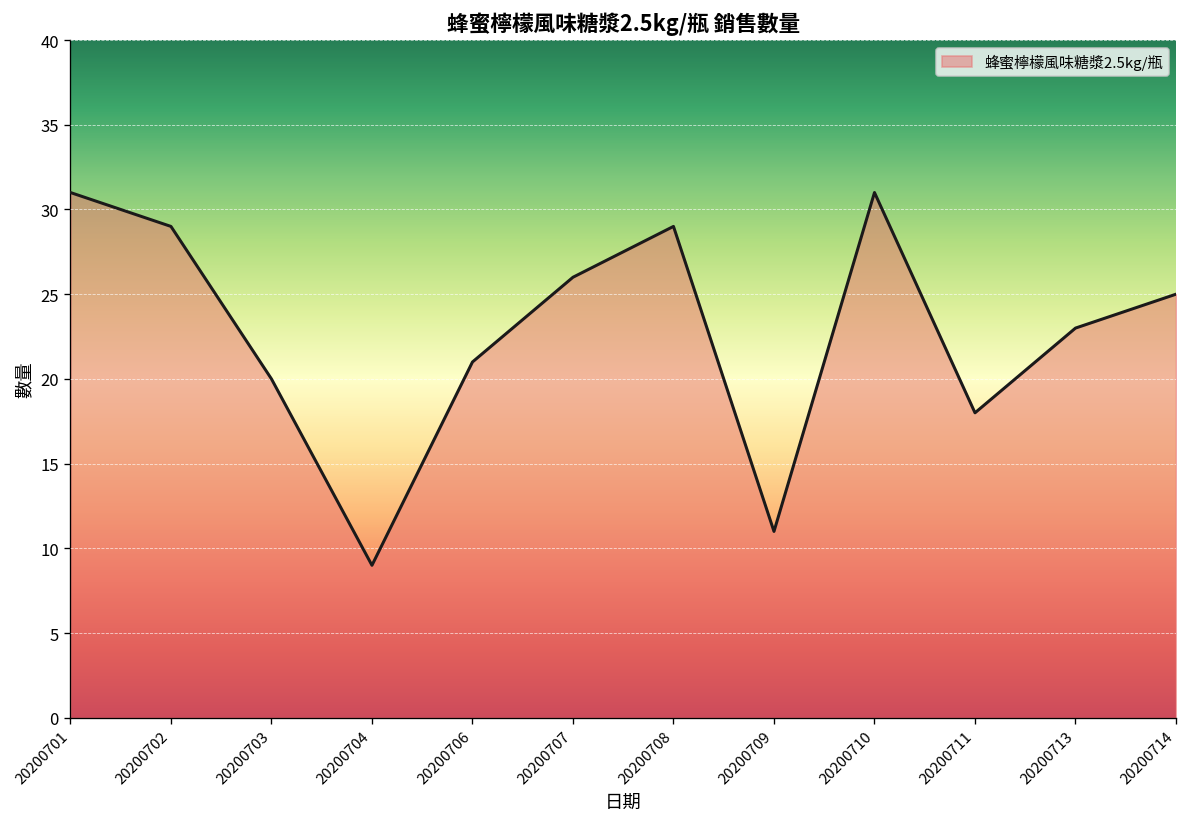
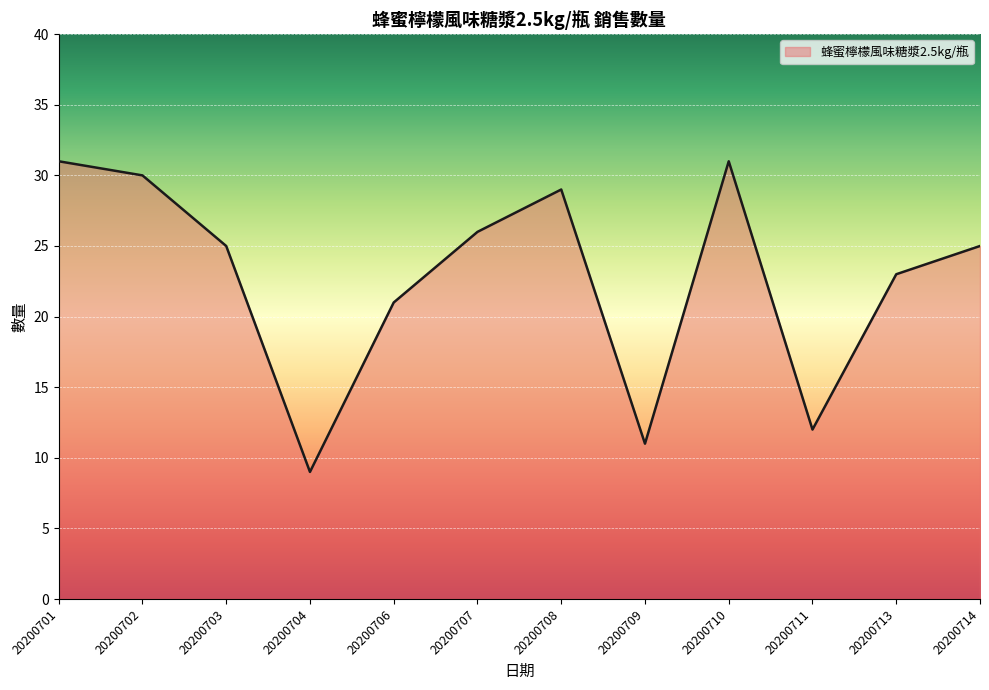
  {
    "20200701": 31,
-   "20200702": 29,
-   "20200703": 20,
+   "20200702": 30,
+   "20200703": 25,
    "20200704": 9,
    "20200706": 21,
    "20200707": 26,
    "20200708": 29,
    "20200709": 11,
    "20200710": 31,
-   "20200711": 18,
+   "20200711": 12,
    "20200713": 23,
    "20200714": 25
  }
